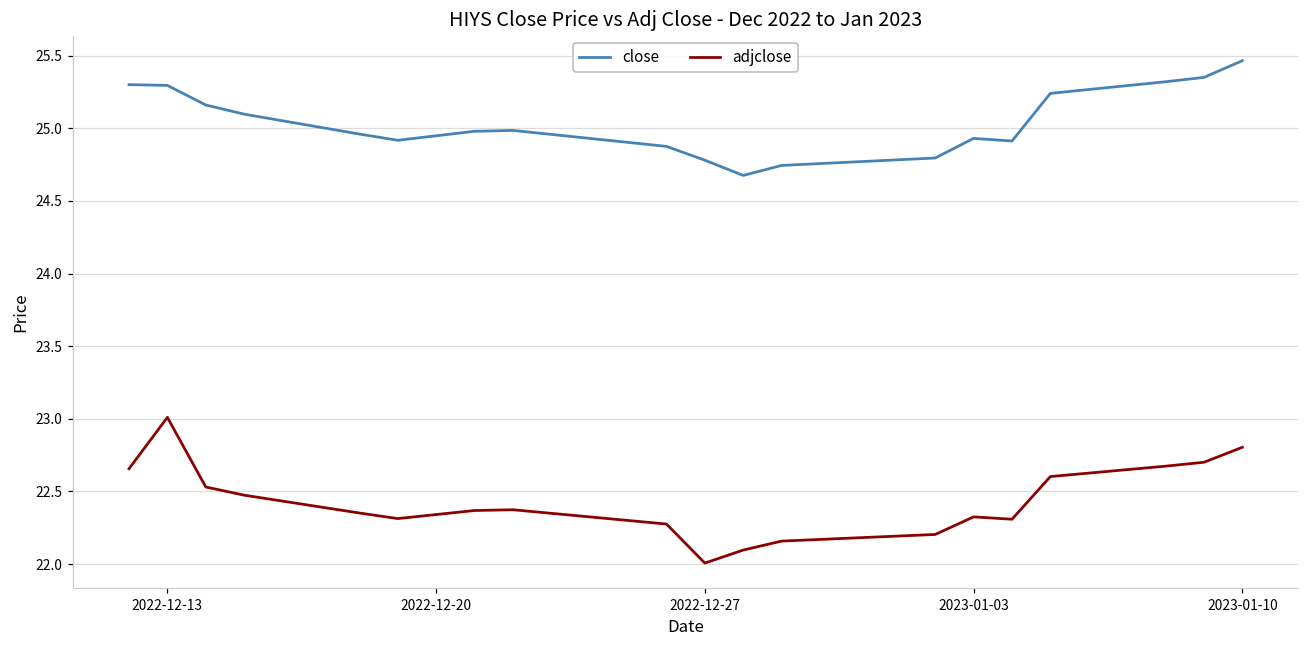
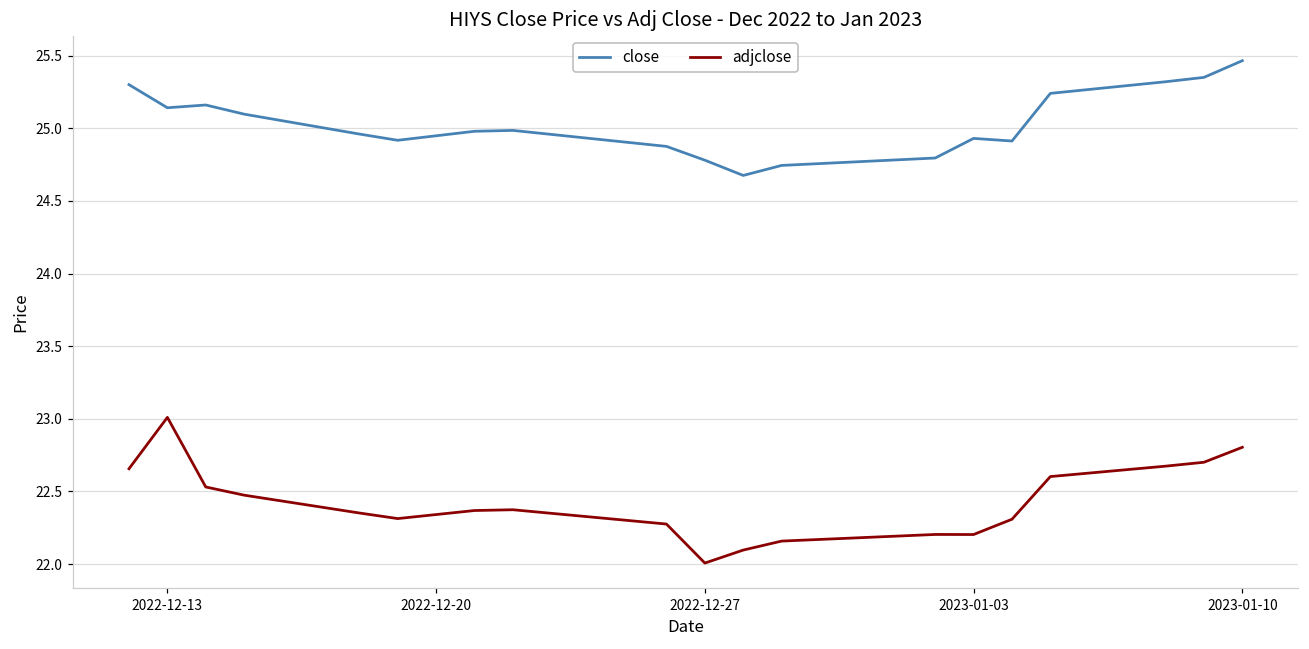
  {
    "close": {
-     "2022-12-13": 25.30,
+     "2022-12-13": 25.14,
      "2022-12-27": 24.78,
      "2023-01-03": 24.93,
      "2023-01-10": 25.47
    },
    "adjclose": {
      "2022-12-13": 23.01,
      "2022-12-27": 22.01,
-     "2023-01-03": 22.32,
+     "2023-01-03": 22.20,
      "2023-01-10": 22.80
    }
  }
